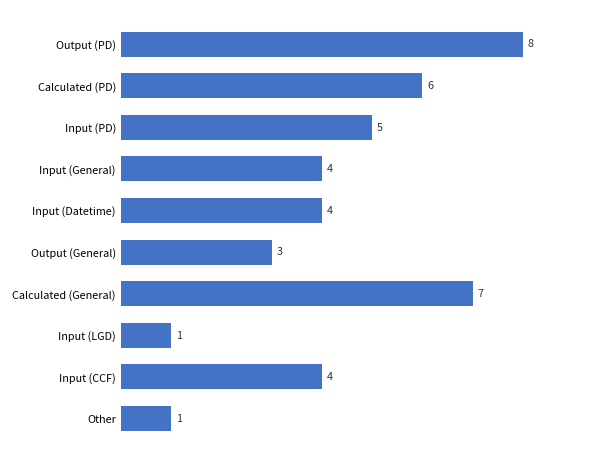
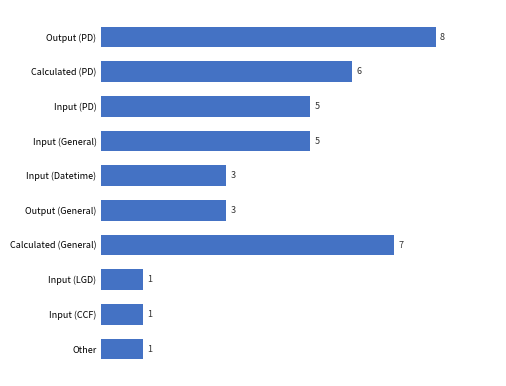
  {
    "Output (PD)": 8,
    "Calculated (PD)": 6,
    "Input (PD)": 5,
-   "Input (General)": 4,
-   "Input (Datetime)": 4,
+   "Input (General)": 5,
+   "Input (Datetime)": 3,
    "Output (General)": 3,
    "Calculated (General)": 7,
    "Input (LGD)": 1,
-   "Input (CCF)": 4,
+   "Input (CCF)": 1,
    "Other": 1
  }
